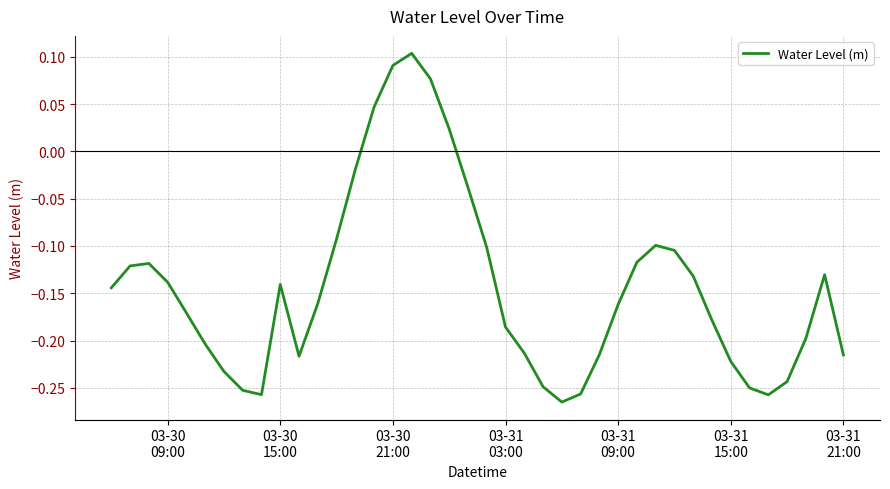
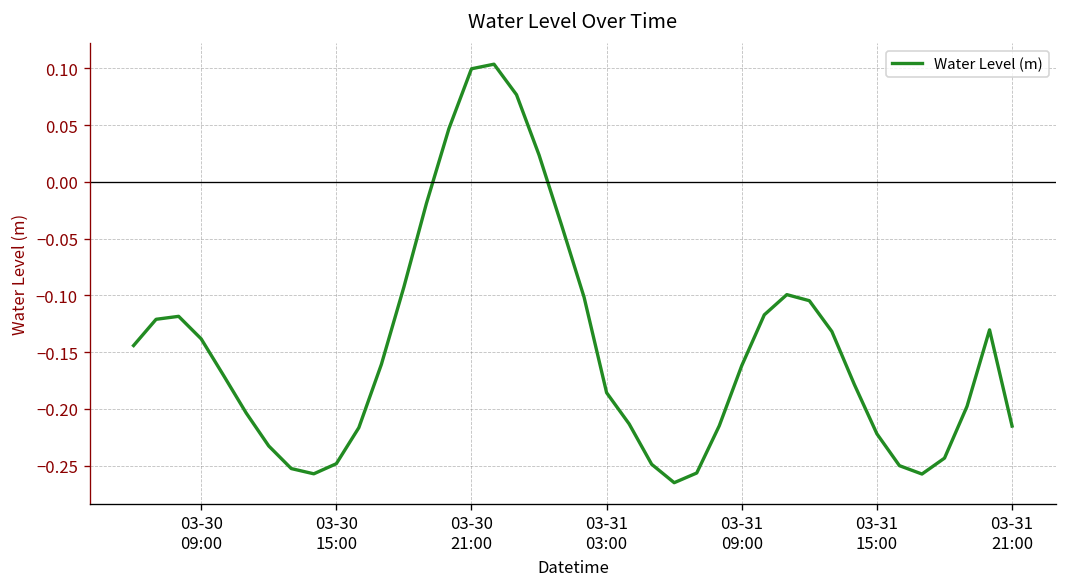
  {
    "03-30 09:00": -0.14,
-   "03-30 15:00": -0.14,
-   "03-30 21:00": 0.09,
+   "03-30 15:00": -0.25,
+   "03-30 21:00": 0.10,
    "03-31 03:00": -0.19,
    "03-31 09:00": -0.16,
    "03-31 15:00": -0.22,
    "03-31 21:00": -0.22
  }
